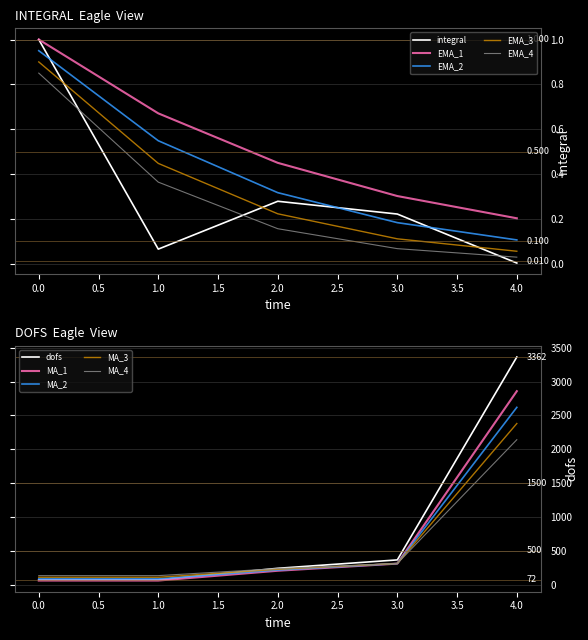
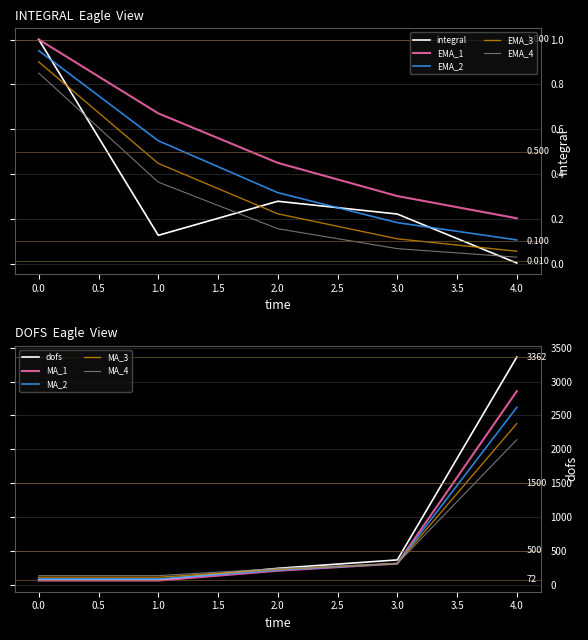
  {
    "INTEGRAL Eagle View": {
      "integral": {
-       "1.0": 0.06,
+       "1.0": 0.13,
        "2.0": 0.28,
        "3.0": 0.22
      },
      "EMA_1": {
        "1.0": 0.67,
        "2.0": 0.45,
        "3.0": 0.30,
        "4.0": 0.20
      },
      "EMA_2": {
        "0.0": 0.95,
        "1.0": 0.55,
        "2.0": 0.32,
        "3.0": 0.18
      },
      "EMA_3": {
        "0.0": 0.90,
        "1.0": 0.45,
        "2.0": 0.22,
        "3.0": 0.11,
        "4.0": 0.05
      },
      "EMA_4": {
        "0.0": 0.85,
        "1.0": 0.36,
        "2.0": 0.16,
        "3.0": 0.07
      }
    },
    "DOFS Eagle View": {
      "dofs": {
        "4.0": 3362
      },
      "MA_1": {
        "4.0": 2900
      },
      "MA_2": {
        "4.0": 2600
      },
      "MA_3": {
        "4.0": 2400
      },
      "MA_4": {
        "4.0": 2100
      }
    }
  }
